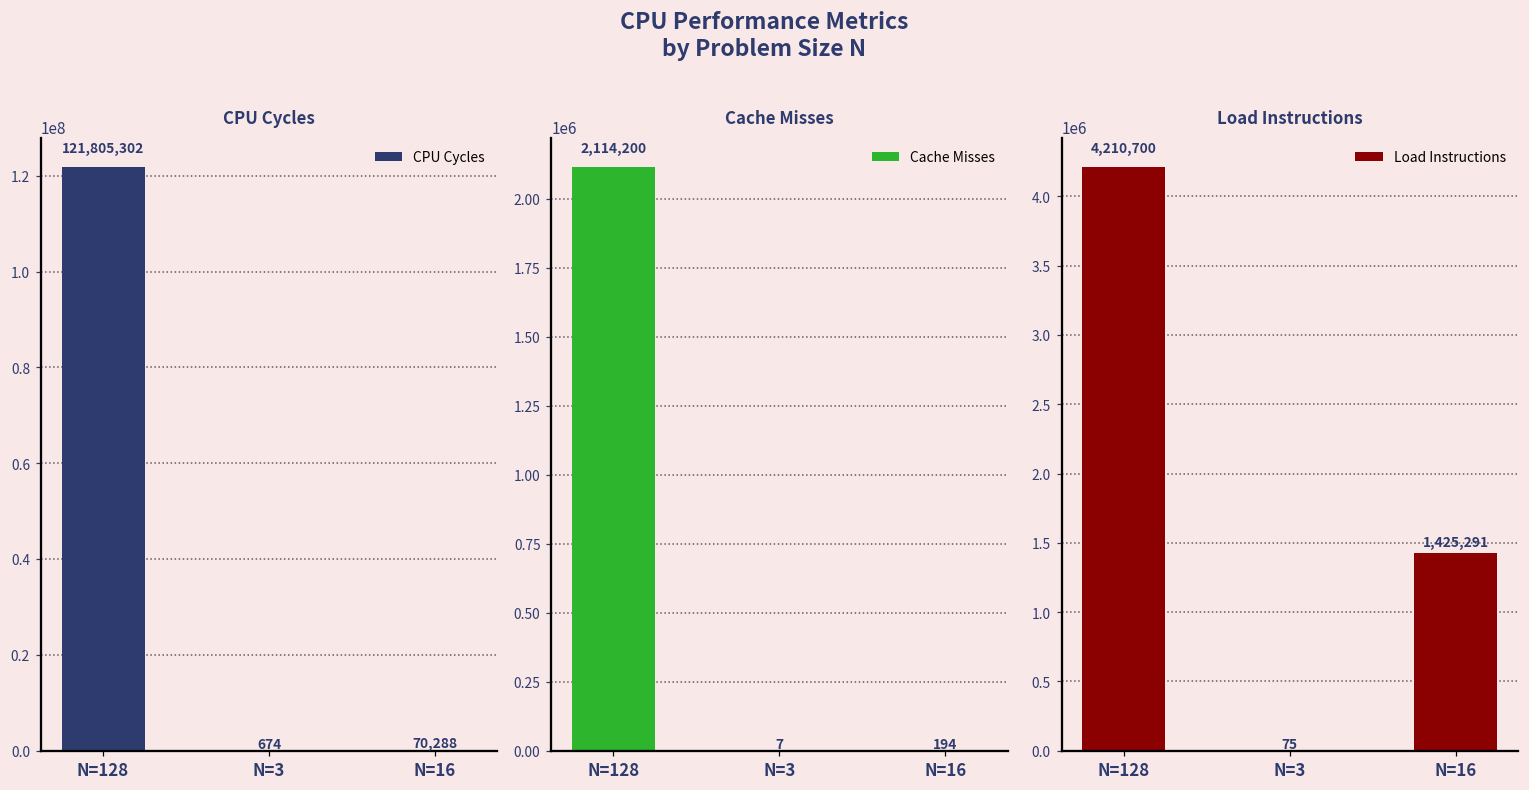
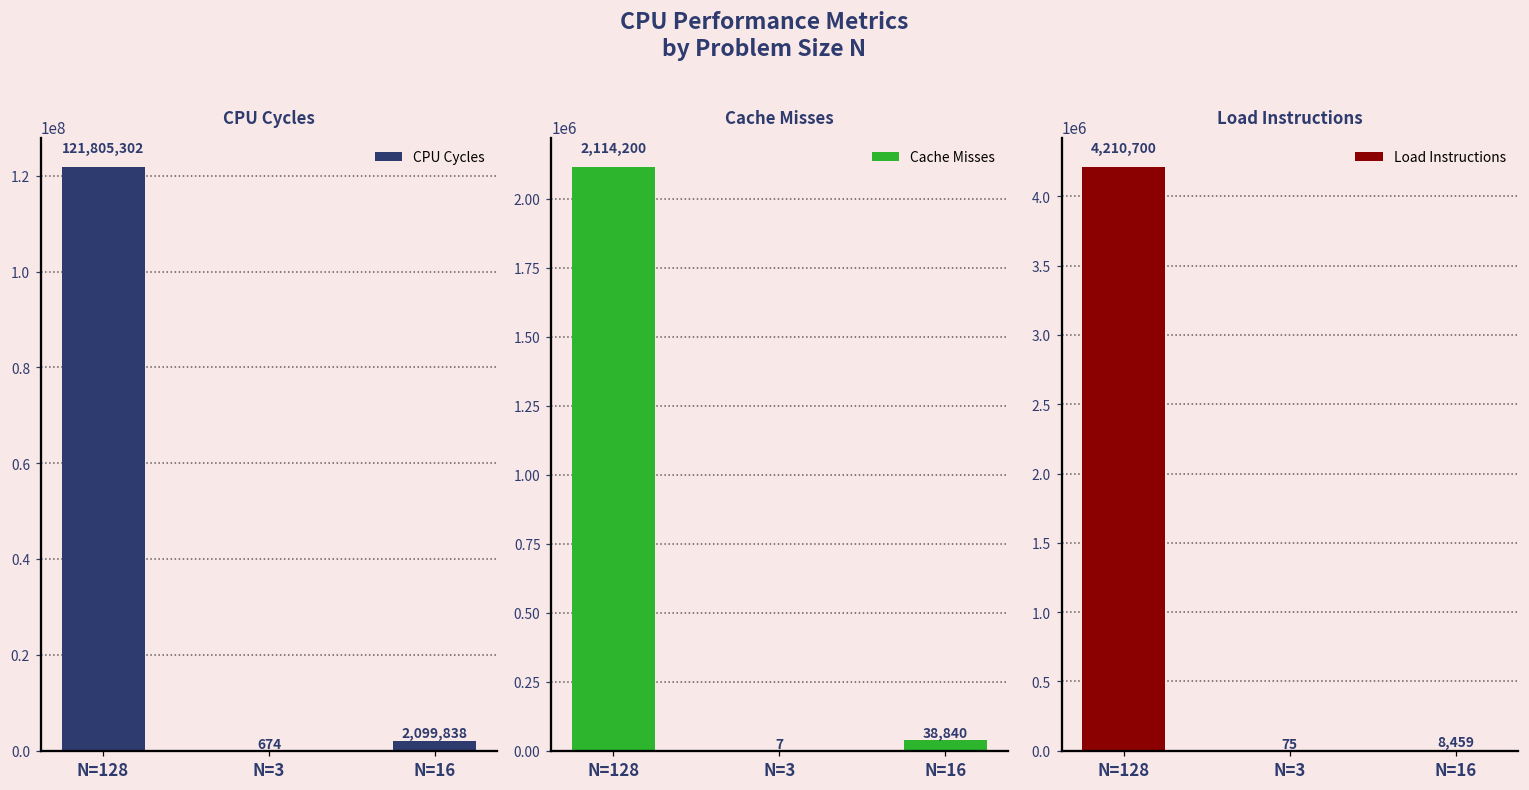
  {
    "CPU Cycles": {
      "N=128": "121,805,302",
      "N=3": "674",
-     "N=16": "70,288"
+     "N=16": "2,099,838"
    },
    "Cache Misses": {
      "N=128": "2,114,200",
      "N=3": "7",
-     "N=16": "194"
+     "N=16": "38,840"
    },
    "Load Instructions": {
      "N=128": "4,210,700",
      "N=3": "75",
-     "N=16": "1,425,291"
+     "N=16": "8,459"
    }
  }
